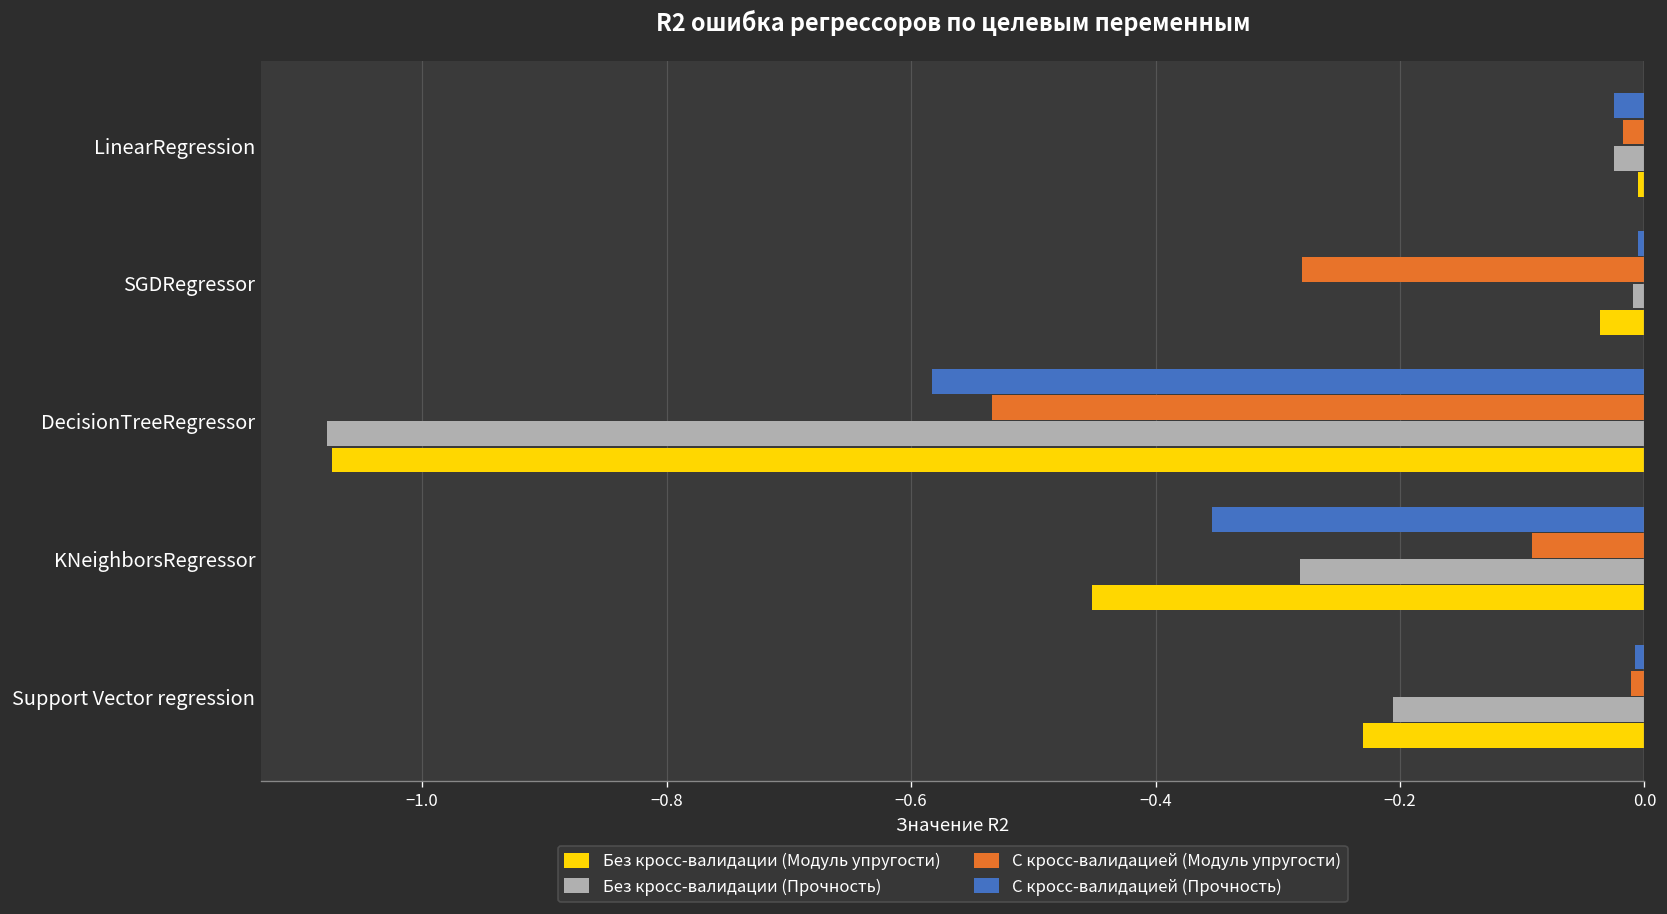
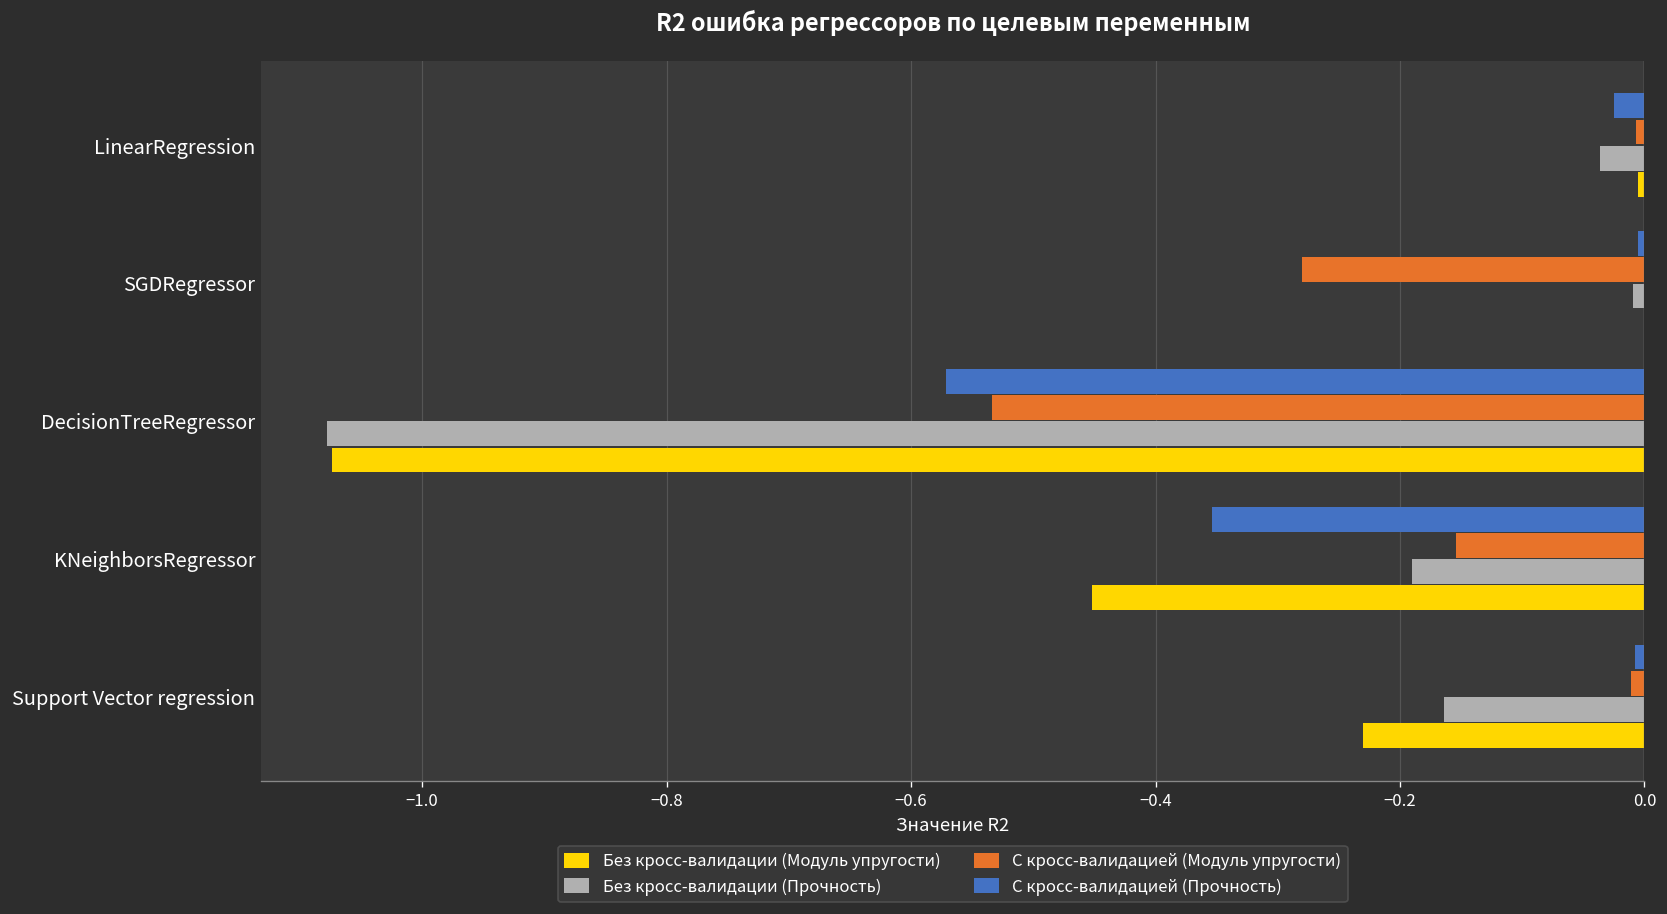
  {
    "Без кросс-валидации (Модуль упругости)": {
      "LinearRegression": -0.005,
-     "SGDRegressor": -0.037,
+     "SGDRegressor": 0.000,
      "DecisionTreeRegressor": -1.074,
      "KNeighborsRegressor": -0.452,
      "Support Vector regression": -0.230
    },
    "Без кросс-валидации (Прочность)": {
-     "LinearRegression": -0.025,
+     "LinearRegression": -0.036,
      "SGDRegressor": -0.009,
      "DecisionTreeRegressor": -1.078,
-     "KNeighborsRegressor": -0.282,
-     "Support Vector regression": -0.206
+     "KNeighborsRegressor": -0.190,
+     "Support Vector regression": -0.164
    },
    "С кросс-валидацией (Модуль упругости)": {
-     "LinearRegression": -0.017,
+     "LinearRegression": -0.007,
      "SGDRegressor": -0.280,
      "DecisionTreeRegressor": -0.534,
-     "KNeighborsRegressor": -0.092,
+     "KNeighborsRegressor": -0.155,
      "Support Vector regression": -0.011
    },
    "С кросс-валидацией (Прочность)": {
      "LinearRegression": -0.025,
      "SGDRegressor": -0.006,
-     "DecisionTreeRegressor": -0.583,
+     "DecisionTreeRegressor": -0.572,
      "KNeighborsRegressor": -0.354,
      "Support Vector regression": -0.008
    }
  }
